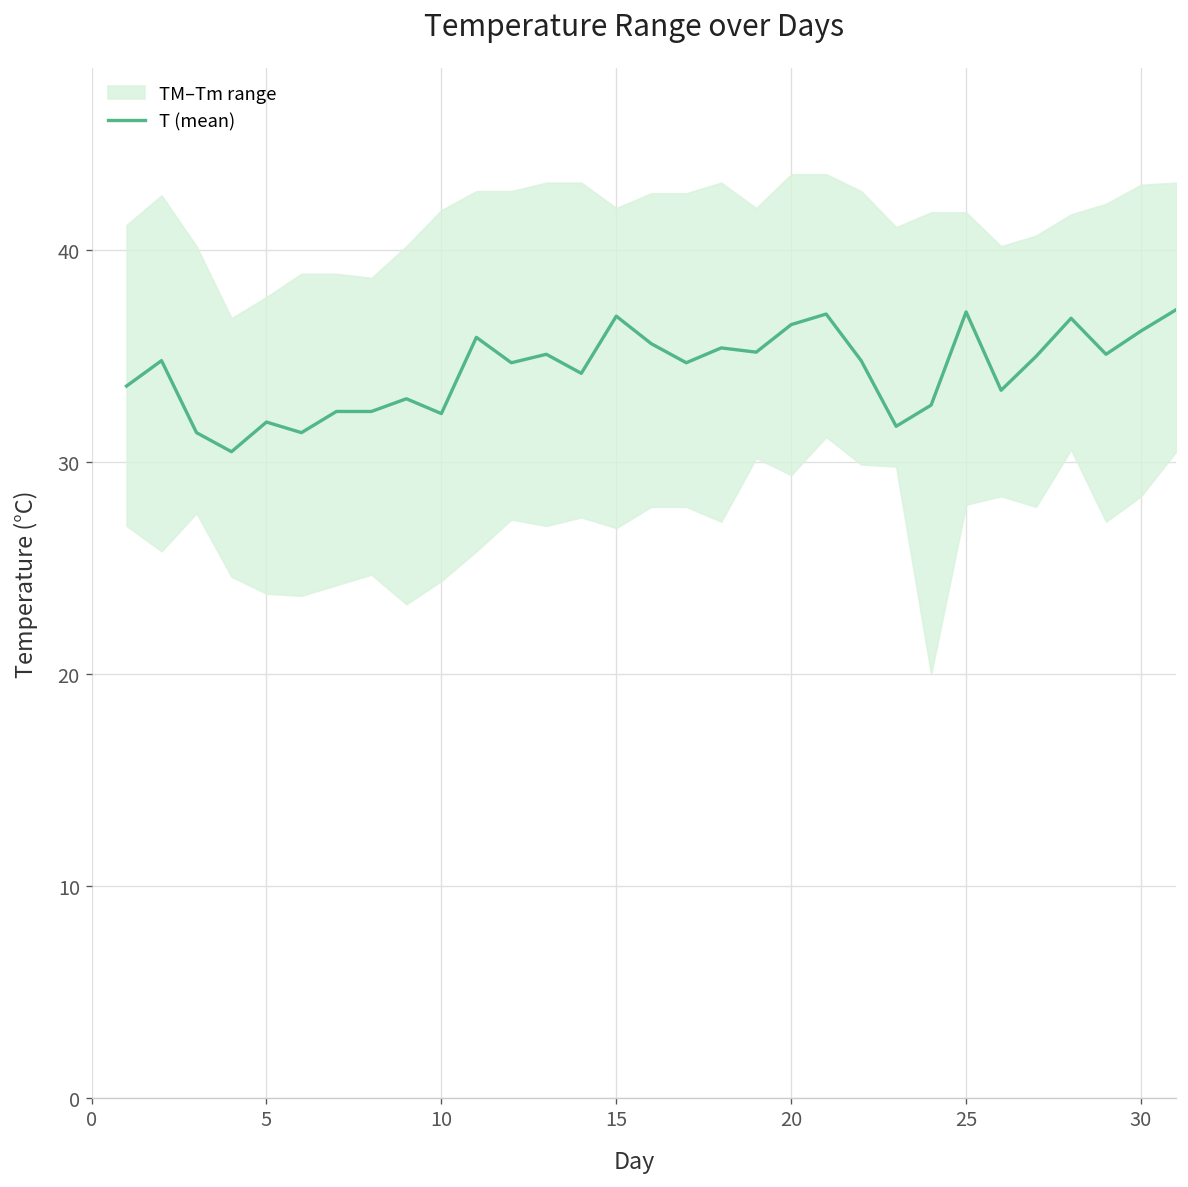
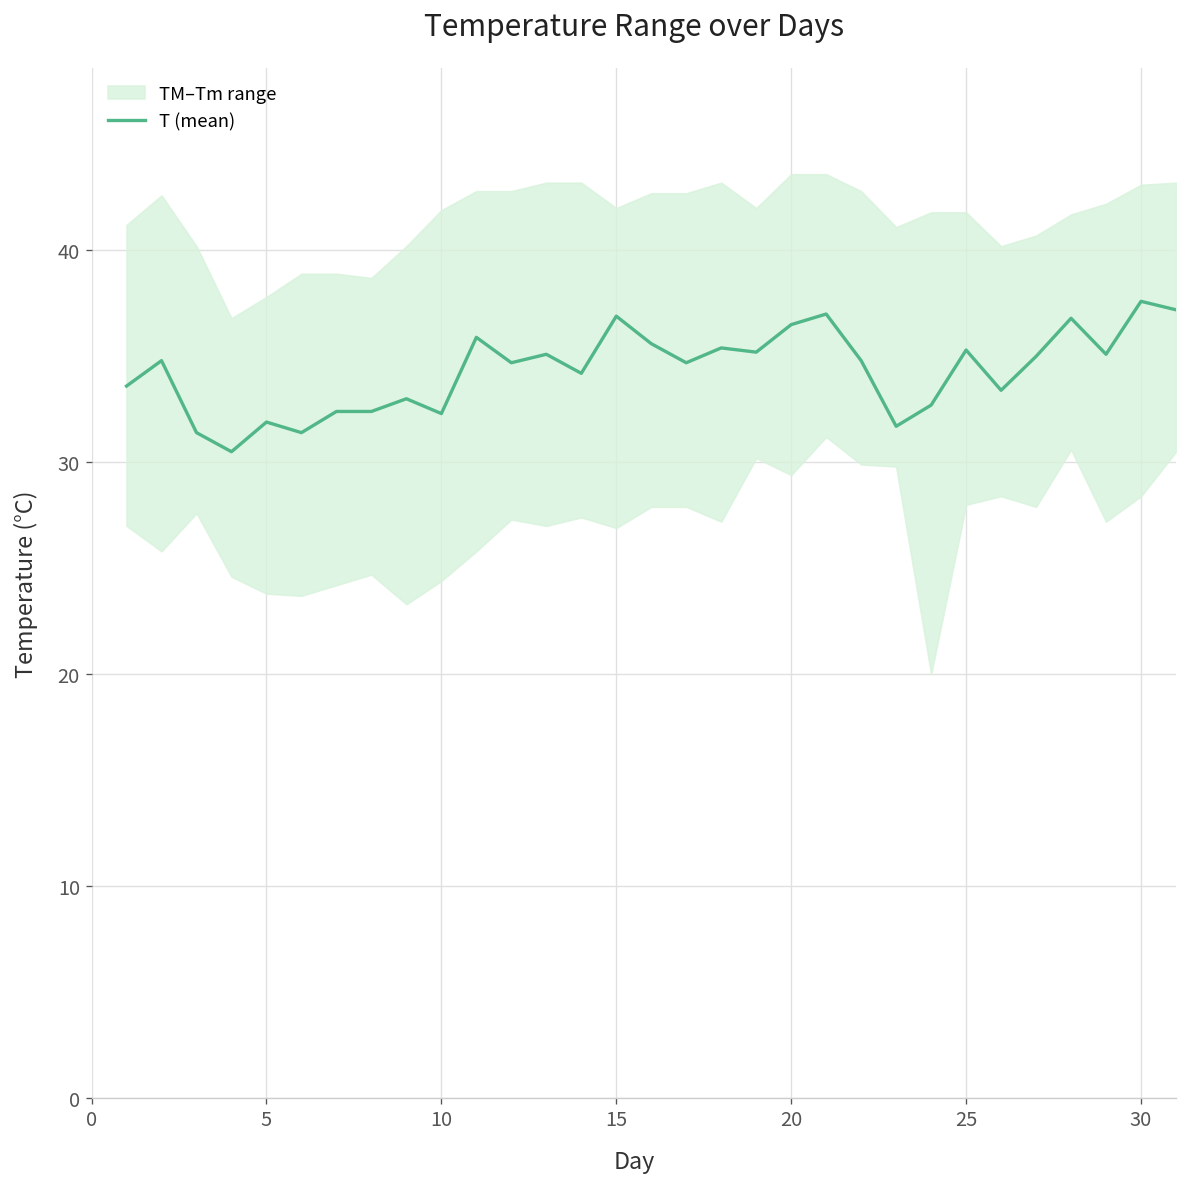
  {
    "T (mean)": {
      "5": 31.9,
      "10": 32.3,
      "15": 36.9,
      "20": 36.5,
-     "25": 37.1,
-     "30": 36.2
+     "25": 35.3,
+     "30": 37.6
    }
  }
